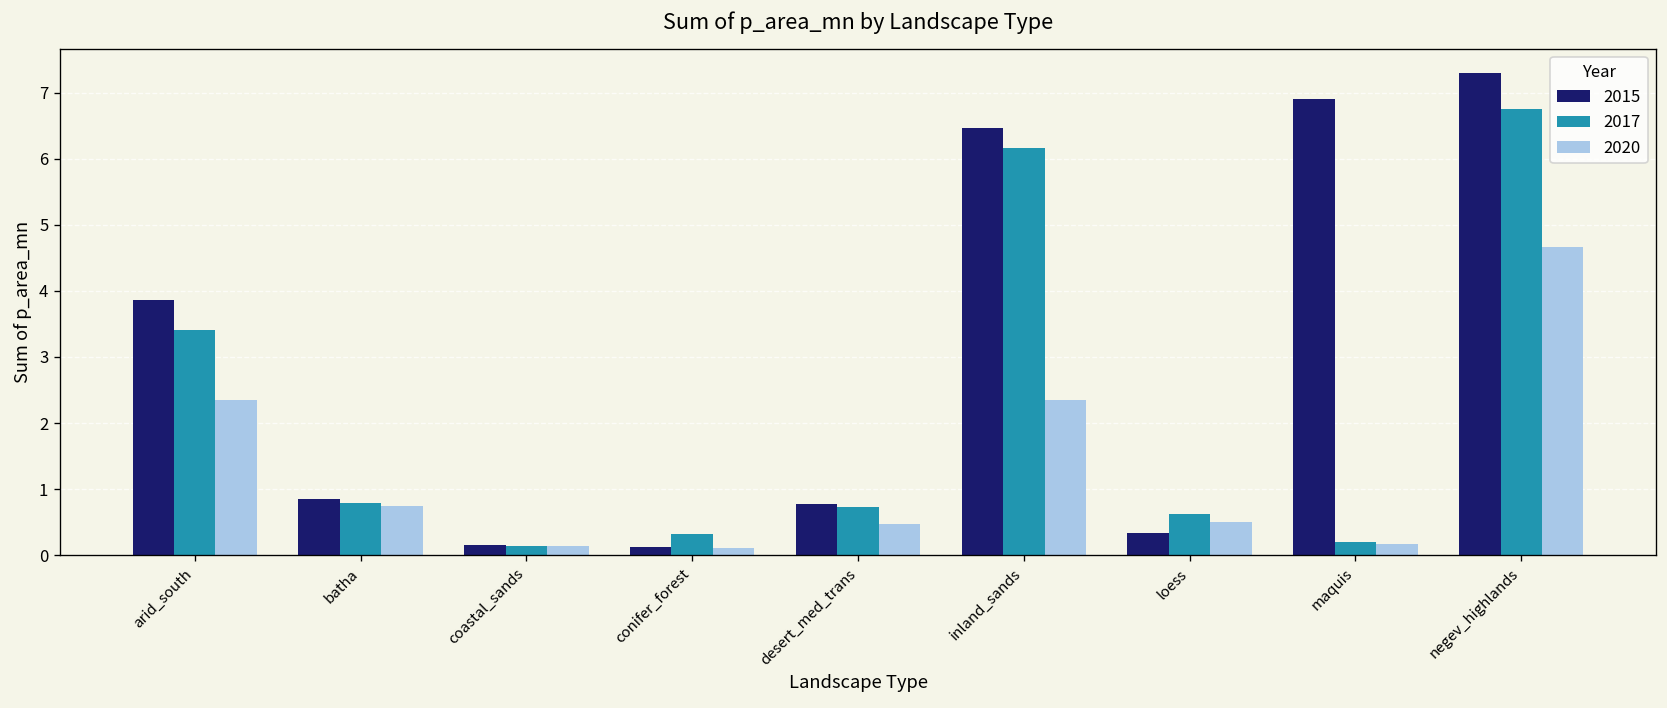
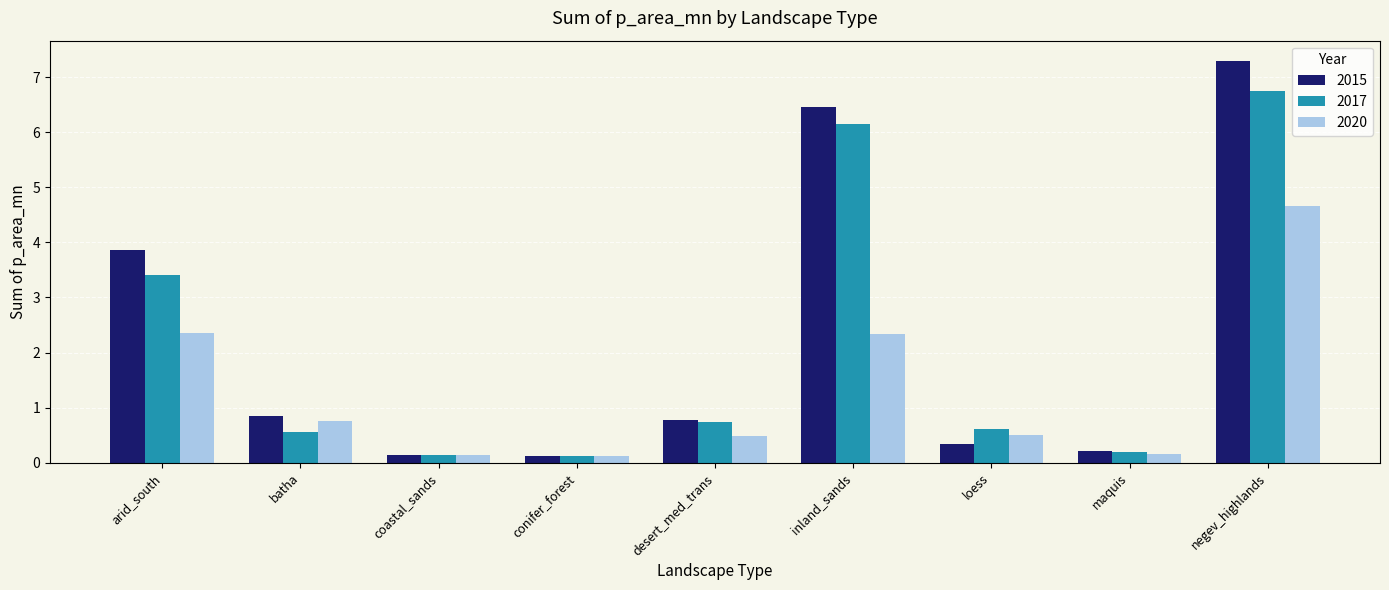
  {
    "2015": {
      "arid_south": 3.9,
      "batha": 0.8,
      "coastal_sands": 0.1,
      "conifer_forest": 0.1,
      "desert_med_trans": 0.8,
      "inland_sands": 6.5,
      "loess": 0.3,
-     "maquis": 6.9,
+     "maquis": 0.2,
      "negev_highlands": 7.3
    },
    "2017": {
      "arid_south": 3.4,
-     "batha": 0.8,
+     "batha": 0.6,
      "coastal_sands": 0.1,
-     "conifer_forest": 0.3,
+     "conifer_forest": 0.1,
      "desert_med_trans": 0.7,
      "inland_sands": 6.2,
      "loess": 0.6,
      "maquis": 0.2,
      "negev_highlands": 6.8
    },
    "2020": {
      "arid_south": 2.3,
      "batha": 0.7,
      "coastal_sands": 0.1,
      "conifer_forest": 0.1,
      "desert_med_trans": 0.5,
      "inland_sands": 2.3,
      "loess": 0.5,
      "maquis": 0.2,
      "negev_highlands": 4.7
    }
  }
